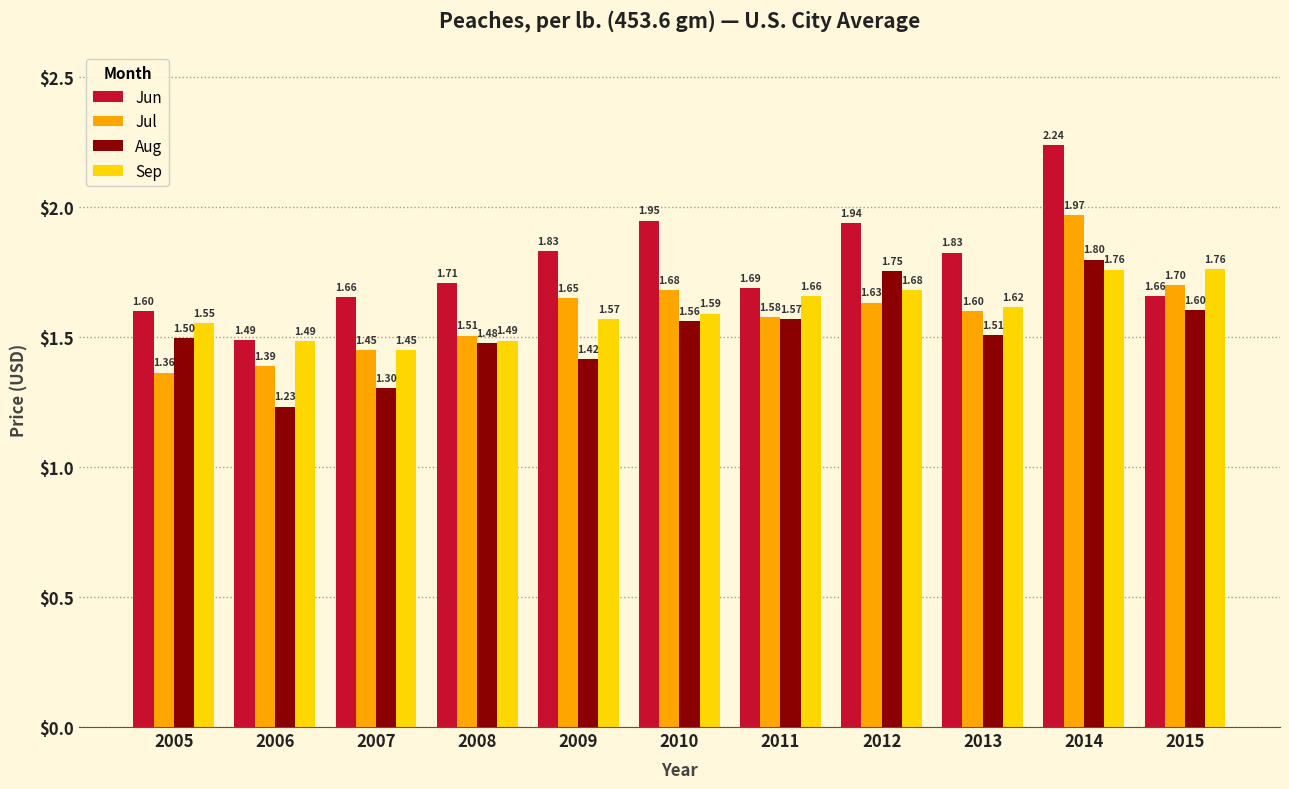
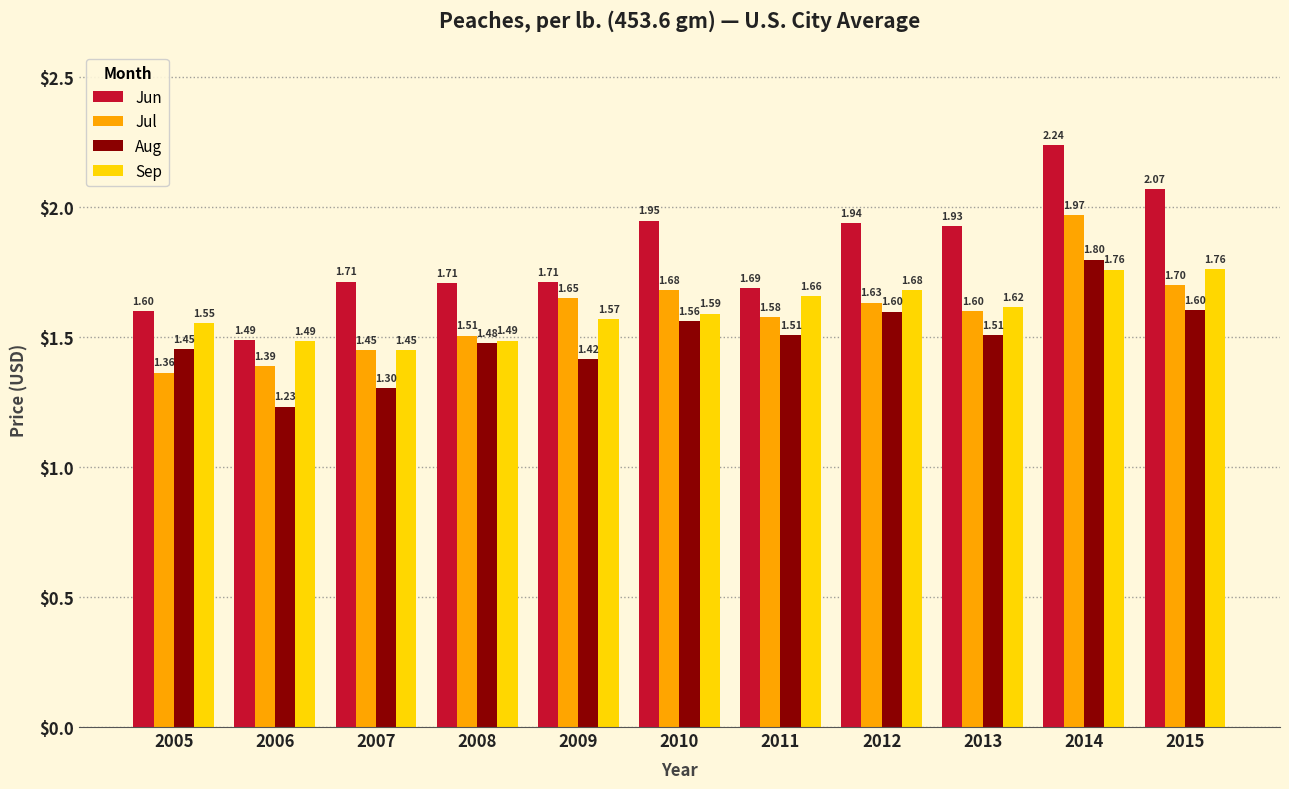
  {
    "Jun": {
      "2005": 1.60,
      "2006": 1.49,
-     "2007": 1.66,
+     "2007": 1.71,
      "2008": 1.71,
-     "2009": 1.83,
+     "2009": 1.71,
      "2010": 1.95,
      "2011": 1.69,
      "2012": 1.94,
-     "2013": 1.83,
+     "2013": 1.93,
      "2014": 2.24,
-     "2015": 1.66
+     "2015": 2.07
    },
    "Aug": {
-     "2005": 1.50,
+     "2005": 1.45,
      "2006": 1.23,
      "2007": 1.30,
      "2008": 1.48,
      "2009": 1.42,
      "2010": 1.56,
-     "2011": 1.57,
-     "2012": 1.75,
+     "2011": 1.51,
+     "2012": 1.60,
      "2013": 1.51,
      "2014": 1.80,
      "2015": 1.60
    }
  }
